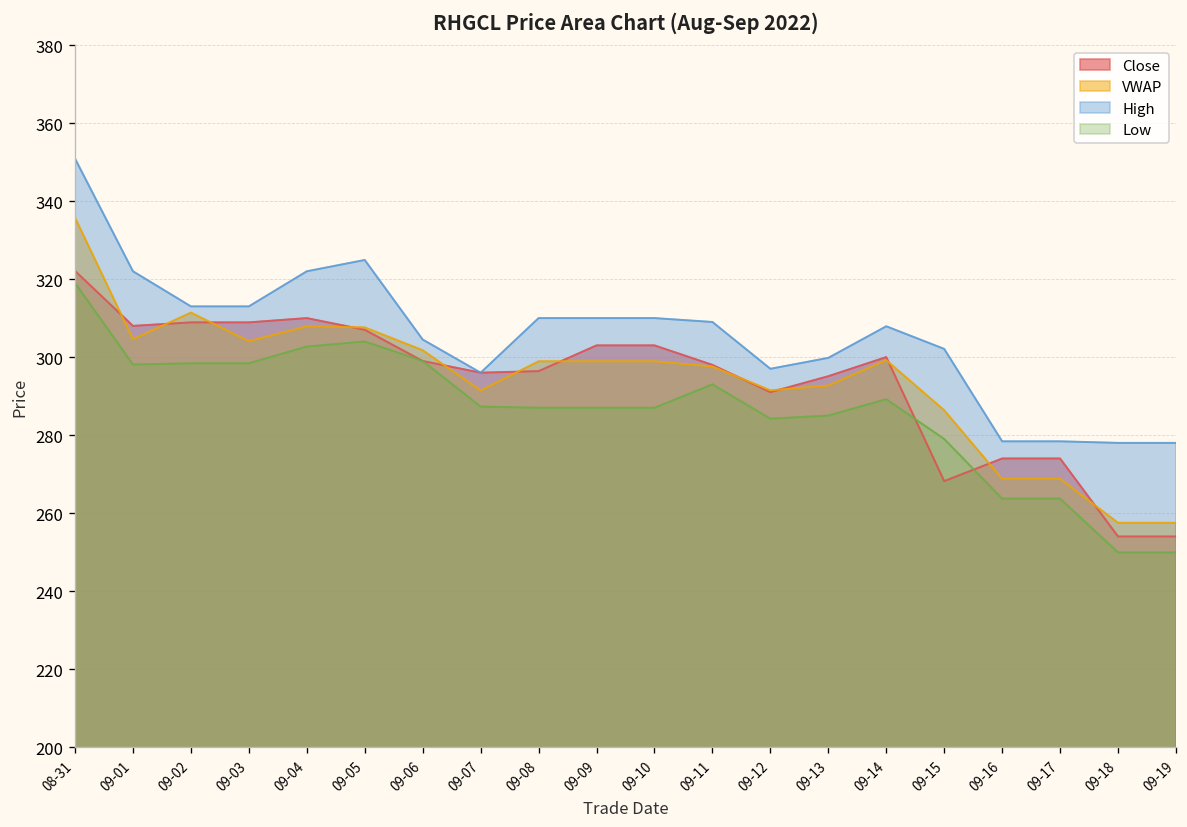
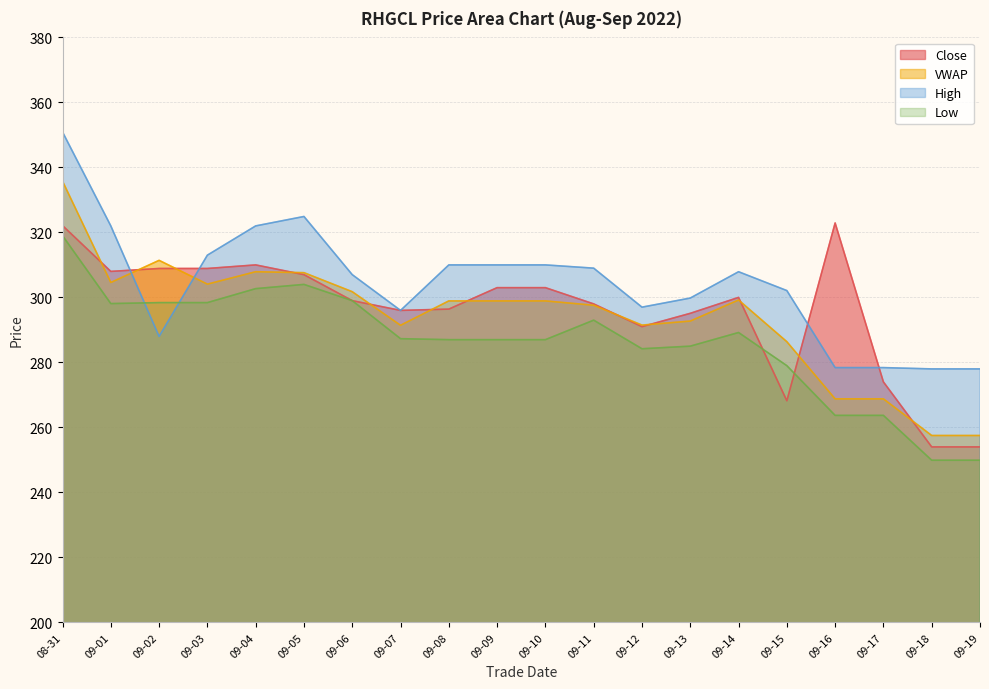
  {
    "Close": {
      "08-31": 322,
      "09-01": 308,
      "09-02": 309,
      "09-03": 309,
      "09-04": 310,
      "09-08": 296,
      "09-09": 303,
      "09-10": 303,
      "09-13": 295,
      "09-14": 300,
      "09-15": 268,
-     "09-16": 274,
+     "09-16": 323,
      "09-17": 274,
      "09-18": 254,
      "09-19": 254
    },
    "VWAP": {
      "08-31": 336,
      "09-01": 305,
      "09-02": 311,
      "09-03": 304,
      "09-04": 308,
      "09-06": 302,
      "09-07": 291,
      "09-08": 299,
      "09-09": 299,
      "09-10": 299,
      "09-13": 293,
      "09-14": 299,
      "09-15": 286,
      "09-16": 269,
      "09-17": 269,
      "09-18": 258,
      "09-19": 258
    },
    "High": {
      "08-31": 351,
      "09-01": 322,
-     "09-02": 313,
+     "09-02": 288,
      "09-03": 313,
      "09-04": 322,
      "09-05": 325,
-     "09-06": 305,
+     "09-06": 307,
      "09-08": 310,
      "09-09": 310,
      "09-10": 310,
      "09-11": 309,
      "09-12": 297,
      "09-13": 300,
      "09-14": 308,
      "09-15": 302,
      "09-16": 278,
      "09-17": 278,
      "09-18": 278,
      "09-19": 278
    },
    "Low": {
      "08-31": 319,
      "09-01": 298,
      "09-02": 298,
      "09-03": 298,
      "09-04": 303,
      "09-05": 304,
      "09-07": 287,
      "09-08": 287,
      "09-09": 287,
      "09-10": 287,
      "09-11": 293,
      "09-12": 284,
      "09-13": 285,
      "09-14": 289,
      "09-15": 279,
      "09-16": 264,
      "09-17": 264,
      "09-18": 250,
      "09-19": 250
    }
  }
